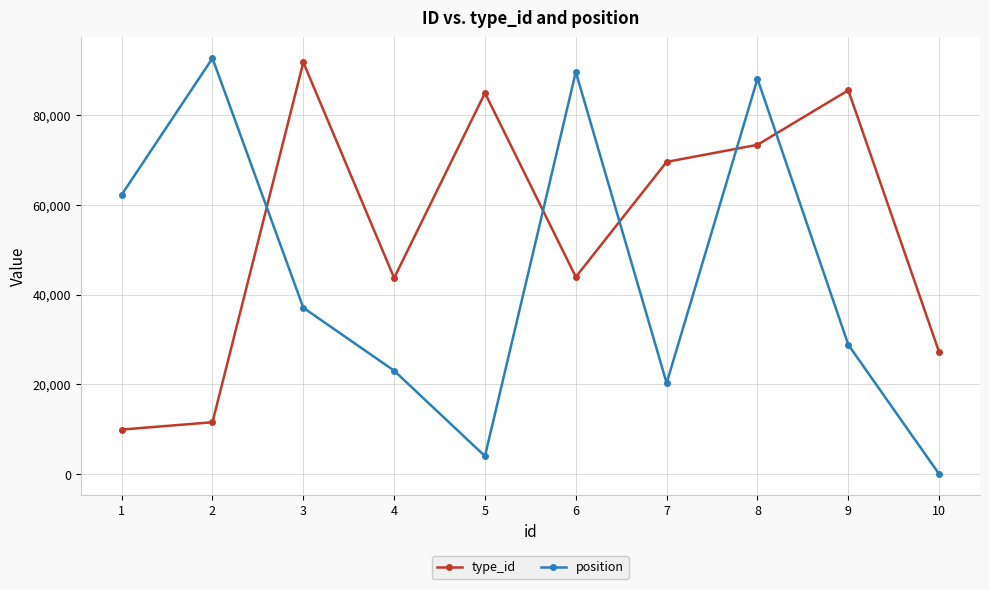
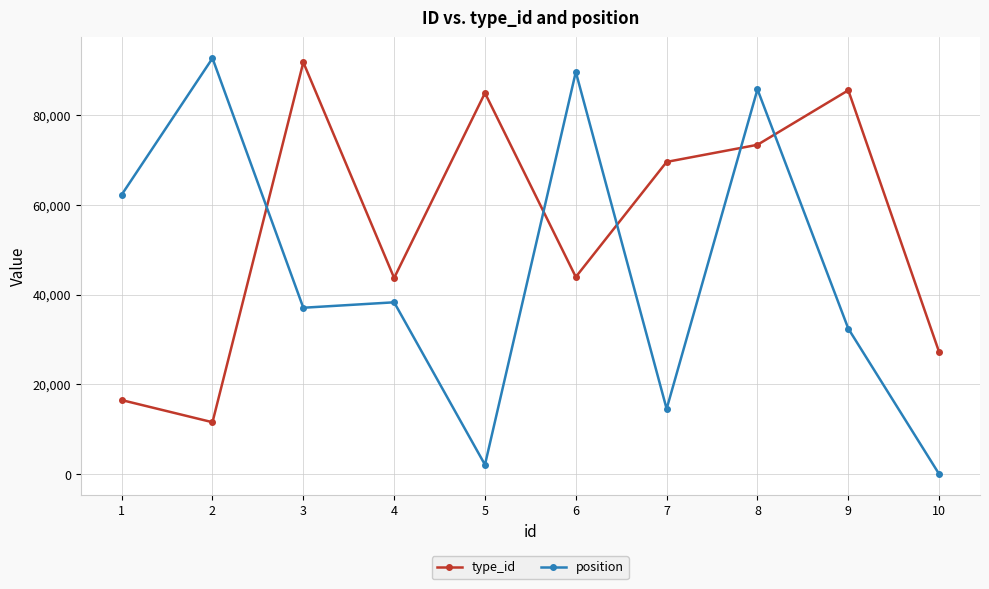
  {
    "type_id": {
-     "1": "10,000",
+     "1": "17,000",
      "2": "12,000",
      "3": "92,000",
      "4": "44,000",
      "5": "85,000",
      "6": "44,000",
      "7": "70,000",
      "8": "73,000",
      "9": "85,000",
      "10": "27,000"
    },
    "position": {
      "1": "62,000",
      "2": "93,000",
      "3": "37,000",
-     "4": "23,000",
-     "5": "4,000",
+     "4": "38,000",
+     "5": "2,000",
      "6": "90,000",
-     "7": "20,000",
-     "8": "88,000",
-     "9": "29,000",
+     "7": "15,000",
+     "8": "86,000",
+     "9": "32,000",
      "10": "0"
    }
  }
